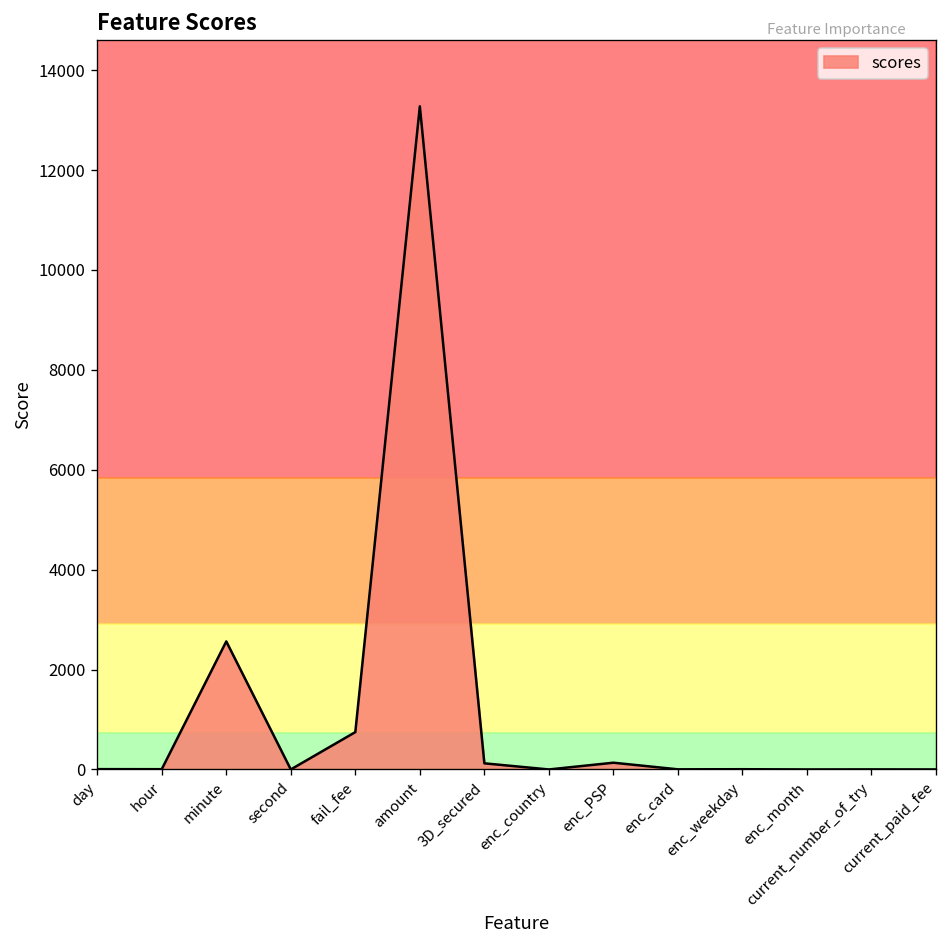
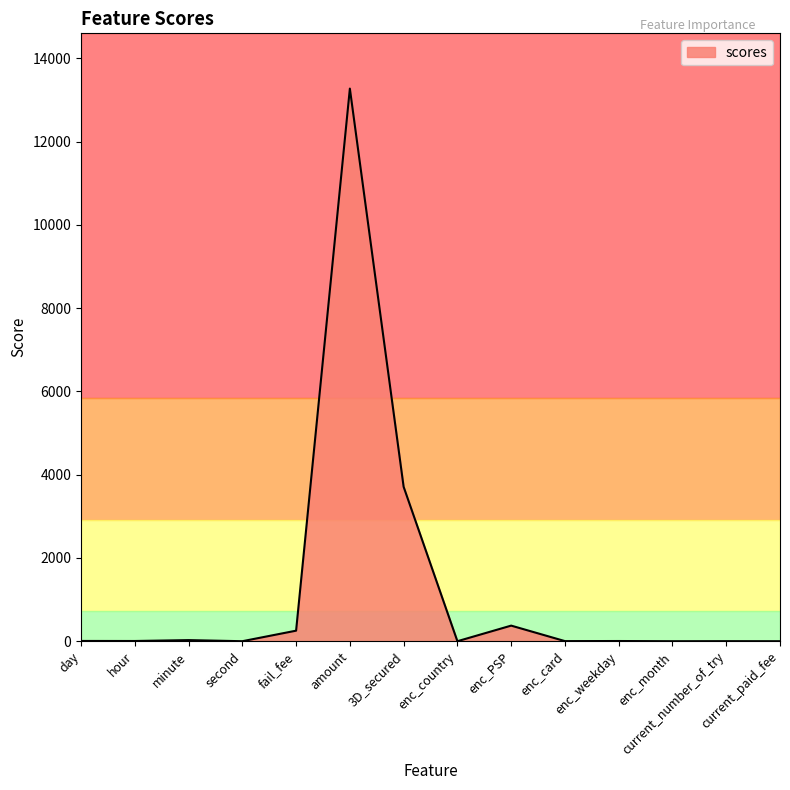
  {
    "day": 0,
    "hour": 0,
-   "minute": 2600,
+   "minute": 0,
    "second": 0,
-   "fail_fee": 700,
+   "fail_fee": 300,
    "amount": 13300,
-   "3D_secured": 100,
+   "3D_secured": 3700,
    "enc_country": 0,
-   "enc_PSP": 100,
+   "enc_PSP": 400,
    "enc_card": 0,
    "enc_weekday": 0,
    "enc_month": 0,
    "current_number_of_try": 0,
    "current_paid_fee": 0
  }
